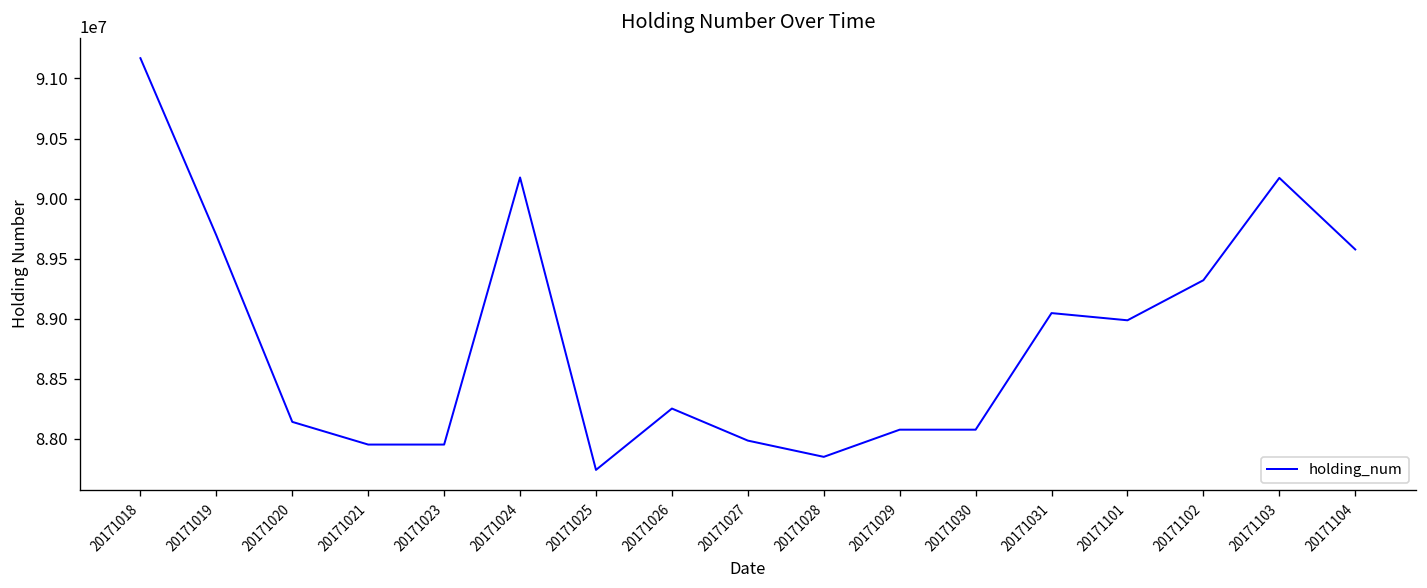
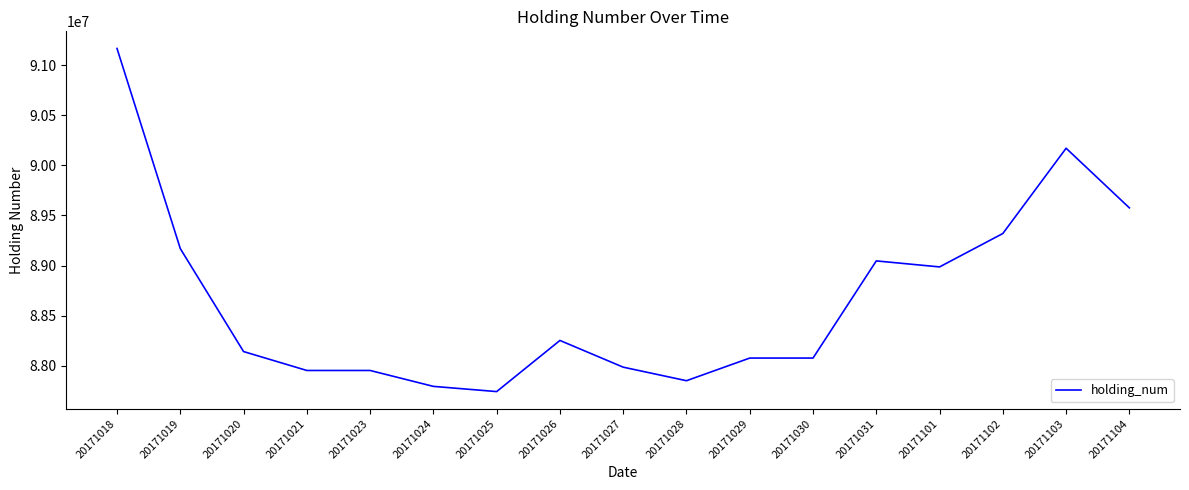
  {
    "20171018": 91170000,
-   "20171019": 89690000,
+   "20171019": 89170000,
    "20171020": 88140000,
    "20171021": 87950000,
    "20171023": 87950000,
-   "20171024": 90180000,
+   "20171024": 87790000,
    "20171025": 87740000,
    "20171026": 88250000,
    "20171027": 87980000,
    "20171028": 87850000,
    "20171029": 88080000,
    "20171030": 88080000,
    "20171031": 89050000,
    "20171101": 88990000,
    "20171102": 89320000,
    "20171103": 90170000,
    "20171104": 89580000
  }
